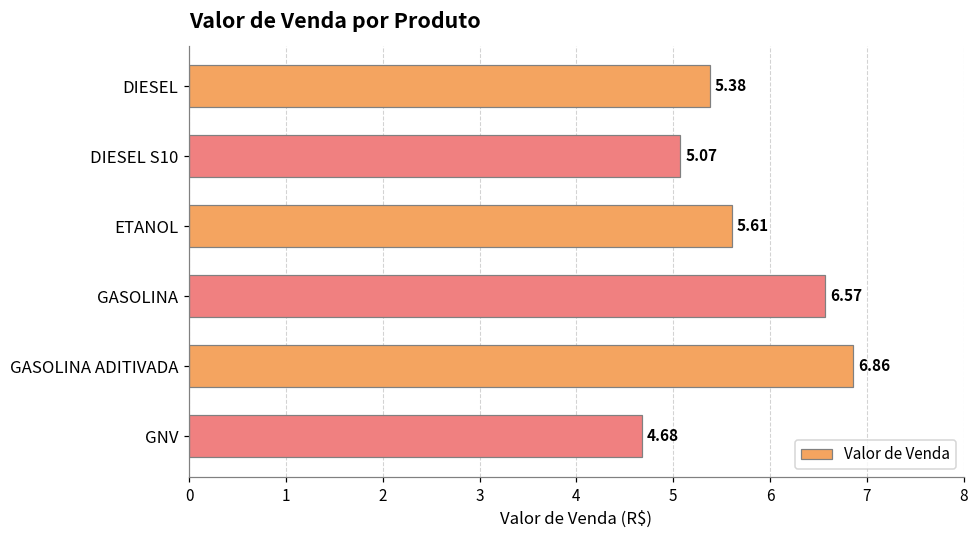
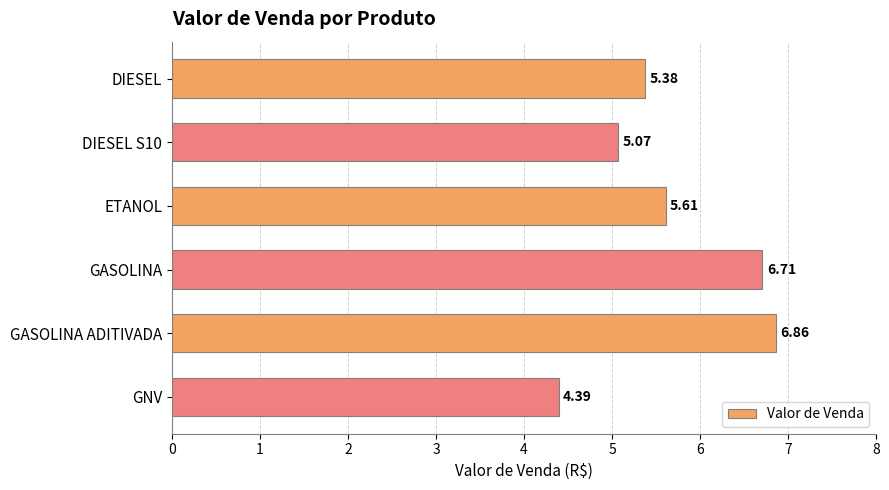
  {
    "DIESEL": 5.38,
    "DIESEL S10": 5.07,
    "ETANOL": 5.61,
-   "GASOLINA": 6.57,
+   "GASOLINA": 6.71,
    "GASOLINA ADITIVADA": 6.86,
-   "GNV": 4.68
+   "GNV": 4.39
  }
